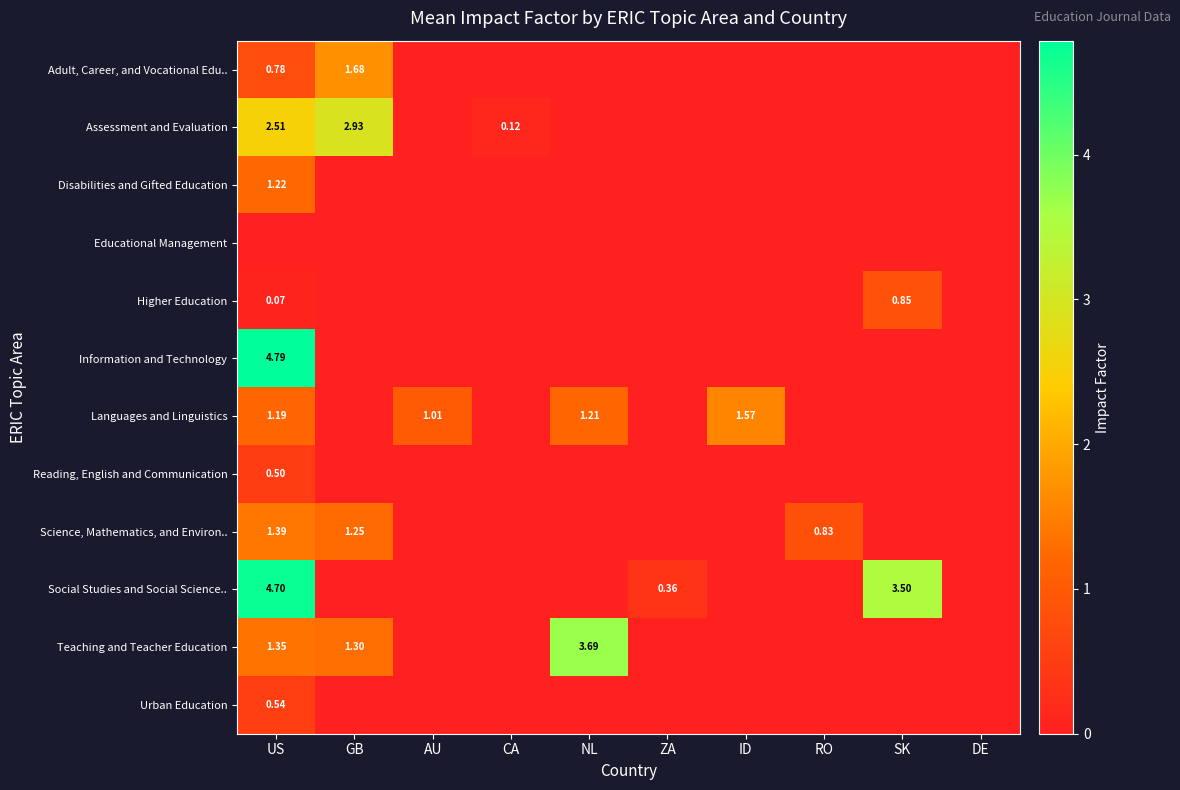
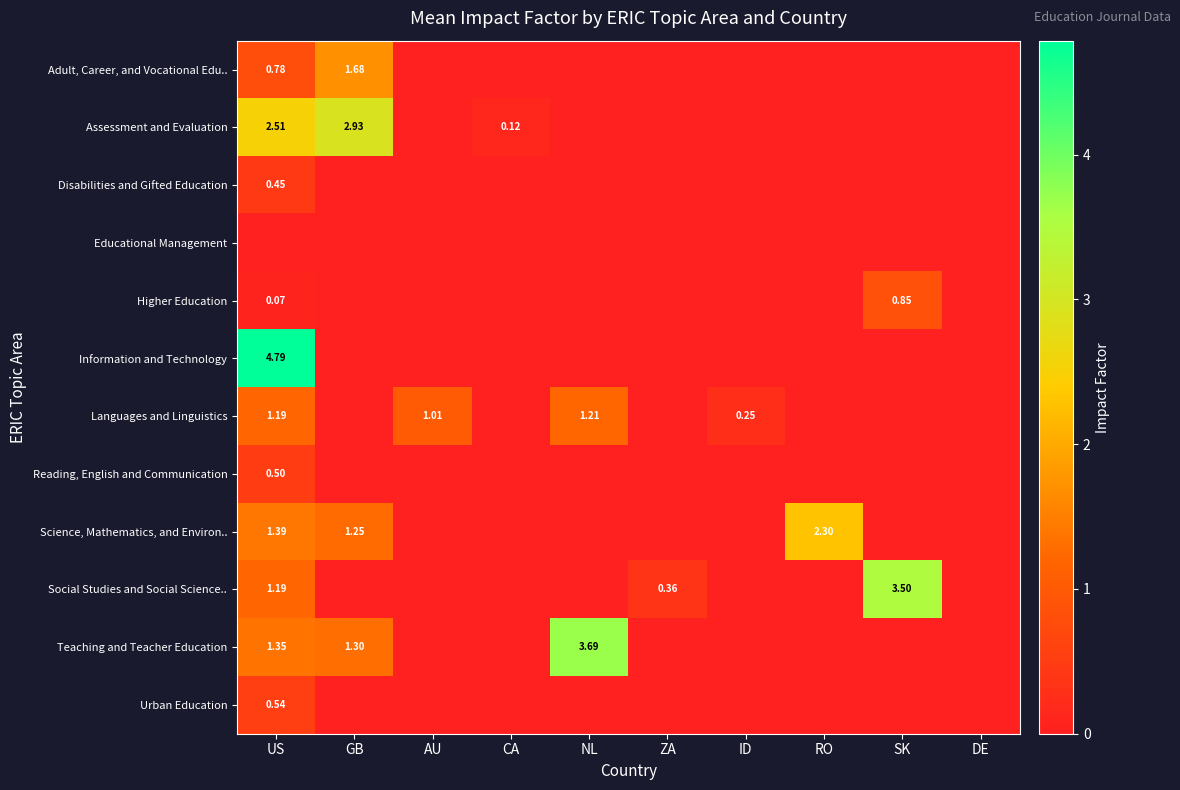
  {
    "Adult, Career, and Vocational Edu..": {
      "US": 0.78,
      "GB": 1.68
    },
    "Assessment and Evaluation": {
      "US": 2.51,
      "GB": 2.93,
      "CA": 0.12
    },
    "Disabilities and Gifted Education": {
-     "US": 1.22
+     "US": 0.45
    },
    "Higher Education": {
      "US": 0.07,
      "SK": 0.85
    },
    "Information and Technology": {
      "US": 4.79
    },
    "Languages and Linguistics": {
      "US": 1.19,
      "AU": 1.01,
      "NL": 1.21,
-     "ID": 1.57
+     "ID": 0.25
    },
    "Reading, English and Communication": {
      "US": 0.50
    },
    "Science, Mathematics, and Environ..": {
      "US": 1.39,
      "GB": 1.25,
-     "RO": 0.83
+     "RO": 2.30
    },
    "Social Studies and Social Science..": {
-     "US": 4.70,
+     "US": 1.19,
      "ZA": 0.36,
      "SK": 3.50
    },
    "Teaching and Teacher Education": {
      "US": 1.35,
      "GB": 1.30,
      "NL": 3.69
    },
    "Urban Education": {
      "US": 0.54
    }
  }
